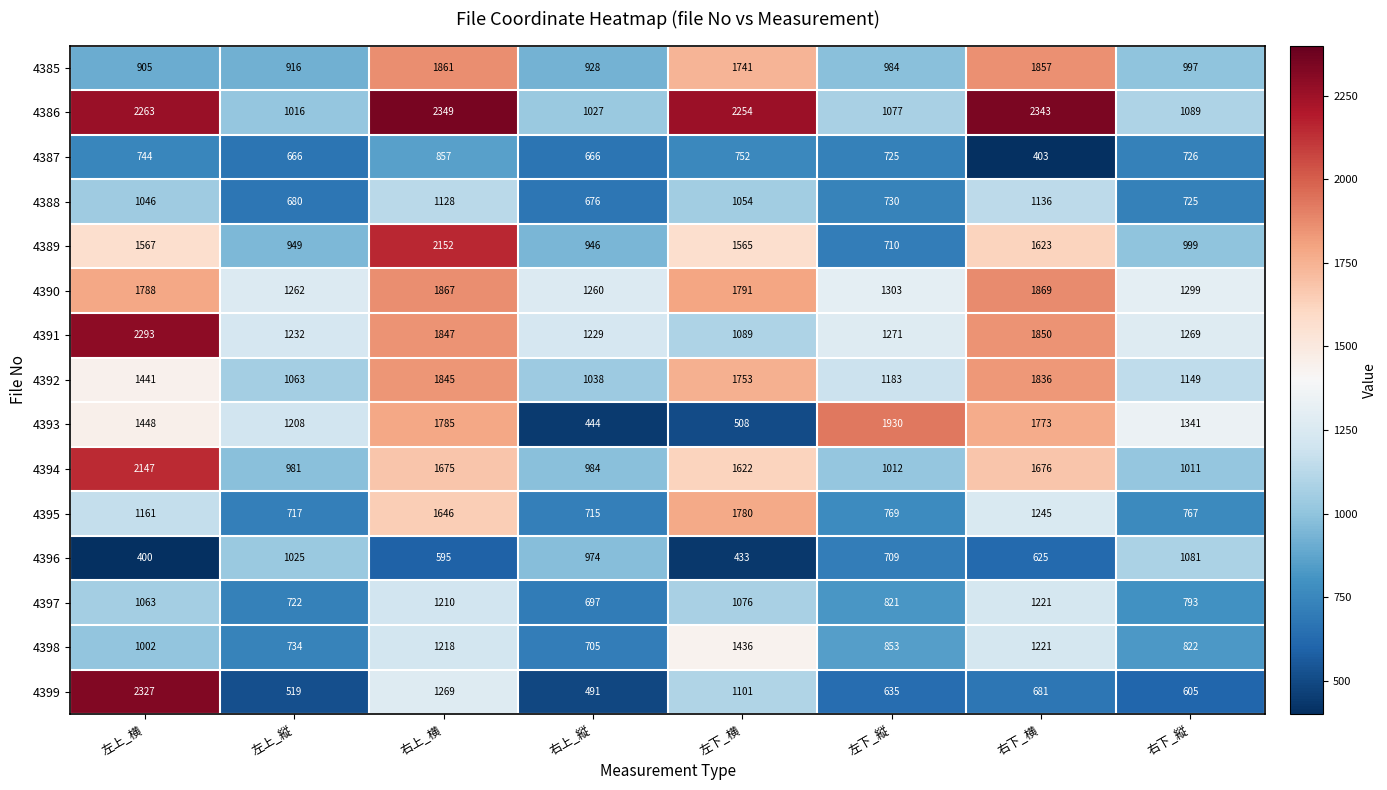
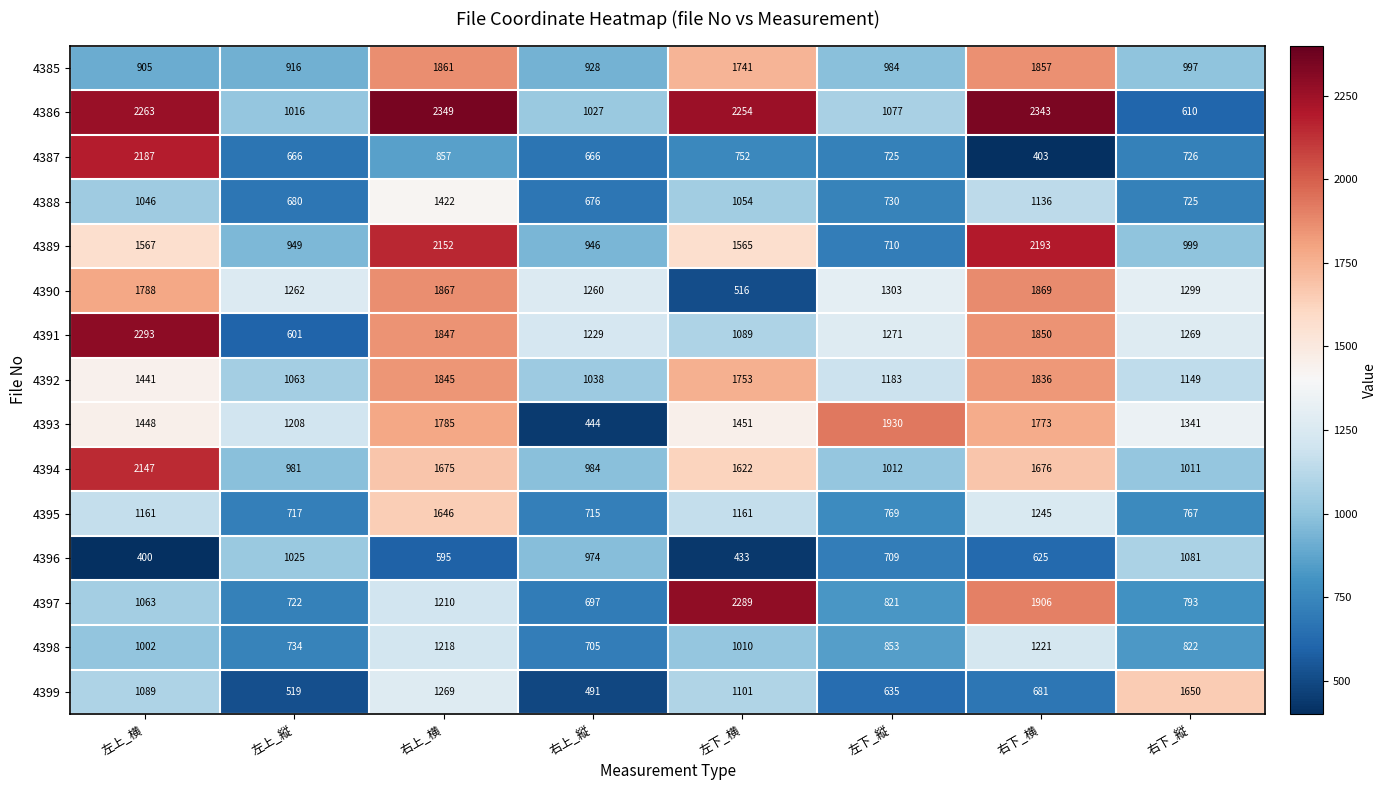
  {
    "4385": {
      "左上_横": 905,
      "左上_縦": 916,
      "右上_横": 1861,
      "右上_縦": 928,
      "左下_横": 1741,
      "左下_縦": 984,
      "右下_横": 1857,
      "右下_縦": 997
    },
    "4386": {
      "左上_横": 2263,
      "左上_縦": 1016,
      "右上_横": 2349,
      "右上_縦": 1027,
      "左下_横": 2254,
      "左下_縦": 1077,
      "右下_横": 2343,
-     "右下_縦": 1089
+     "右下_縦": 610
    },
    "4387": {
-     "左上_横": 744,
+     "左上_横": 2187,
      "左上_縦": 666,
      "右上_横": 857,
      "右上_縦": 666,
      "左下_横": 752,
      "左下_縦": 725,
      "右下_横": 403,
      "右下_縦": 726
    },
    "4388": {
      "左上_横": 1046,
      "左上_縦": 680,
-     "右上_横": 1128,
+     "右上_横": 1422,
      "右上_縦": 676,
      "左下_横": 1054,
      "左下_縦": 730,
      "右下_横": 1136,
      "右下_縦": 725
    },
    "4389": {
      "左上_横": 1567,
      "左上_縦": 949,
      "右上_横": 2152,
      "右上_縦": 946,
      "左下_横": 1565,
      "左下_縦": 710,
-     "右下_横": 1623,
+     "右下_横": 2193,
      "右下_縦": 999
    },
    "4390": {
      "左上_横": 1788,
      "左上_縦": 1262,
      "右上_横": 1867,
      "右上_縦": 1260,
-     "左下_横": 1791,
+     "左下_横": 516,
      "左下_縦": 1303,
      "右下_横": 1869,
      "右下_縦": 1299
    },
    "4391": {
      "左上_横": 2293,
-     "左上_縦": 1232,
+     "左上_縦": 601,
      "右上_横": 1847,
      "右上_縦": 1229,
      "左下_横": 1089,
      "左下_縦": 1271,
      "右下_横": 1850,
      "右下_縦": 1269
    },
    "4392": {
      "左上_横": 1441,
      "左上_縦": 1063,
      "右上_横": 1845,
      "右上_縦": 1038,
      "左下_横": 1753,
      "左下_縦": 1183,
      "右下_横": 1836,
      "右下_縦": 1149
    },
    "4393": {
      "左上_横": 1448,
      "左上_縦": 1208,
      "右上_横": 1785,
      "右上_縦": 444,
-     "左下_横": 508,
+     "左下_横": 1451,
      "左下_縦": 1930,
      "右下_横": 1773,
      "右下_縦": 1341
    },
    "4394": {
      "左上_横": 2147,
      "左上_縦": 981,
      "右上_横": 1675,
      "右上_縦": 984,
      "左下_横": 1622,
      "左下_縦": 1012,
      "右下_横": 1676,
      "右下_縦": 1011
    },
    "4395": {
      "左上_横": 1161,
      "左上_縦": 717,
      "右上_横": 1646,
      "右上_縦": 715,
-     "左下_横": 1780,
+     "左下_横": 1161,
      "左下_縦": 769,
      "右下_横": 1245,
      "右下_縦": 767
    },
    "4396": {
      "左上_横": 400,
      "左上_縦": 1025,
      "右上_横": 595,
      "右上_縦": 974,
      "左下_横": 433,
      "左下_縦": 709,
      "右下_横": 625,
      "右下_縦": 1081
    },
    "4397": {
      "左上_横": 1063,
      "左上_縦": 722,
      "右上_横": 1210,
      "右上_縦": 697,
-     "左下_横": 1076,
+     "左下_横": 2289,
      "左下_縦": 821,
-     "右下_横": 1221,
+     "右下_横": 1906,
      "右下_縦": 793
    },
    "4398": {
      "左上_横": 1002,
      "左上_縦": 734,
      "右上_横": 1218,
      "右上_縦": 705,
-     "左下_横": 1436,
+     "左下_横": 1010,
      "左下_縦": 853,
      "右下_横": 1221,
      "右下_縦": 822
    },
    "4399": {
-     "左上_横": 2327,
+     "左上_横": 1089,
      "左上_縦": 519,
      "右上_横": 1269,
      "右上_縦": 491,
      "左下_横": 1101,
      "左下_縦": 635,
      "右下_横": 681,
-     "右下_縦": 605
+     "右下_縦": 1650
    }
  }
